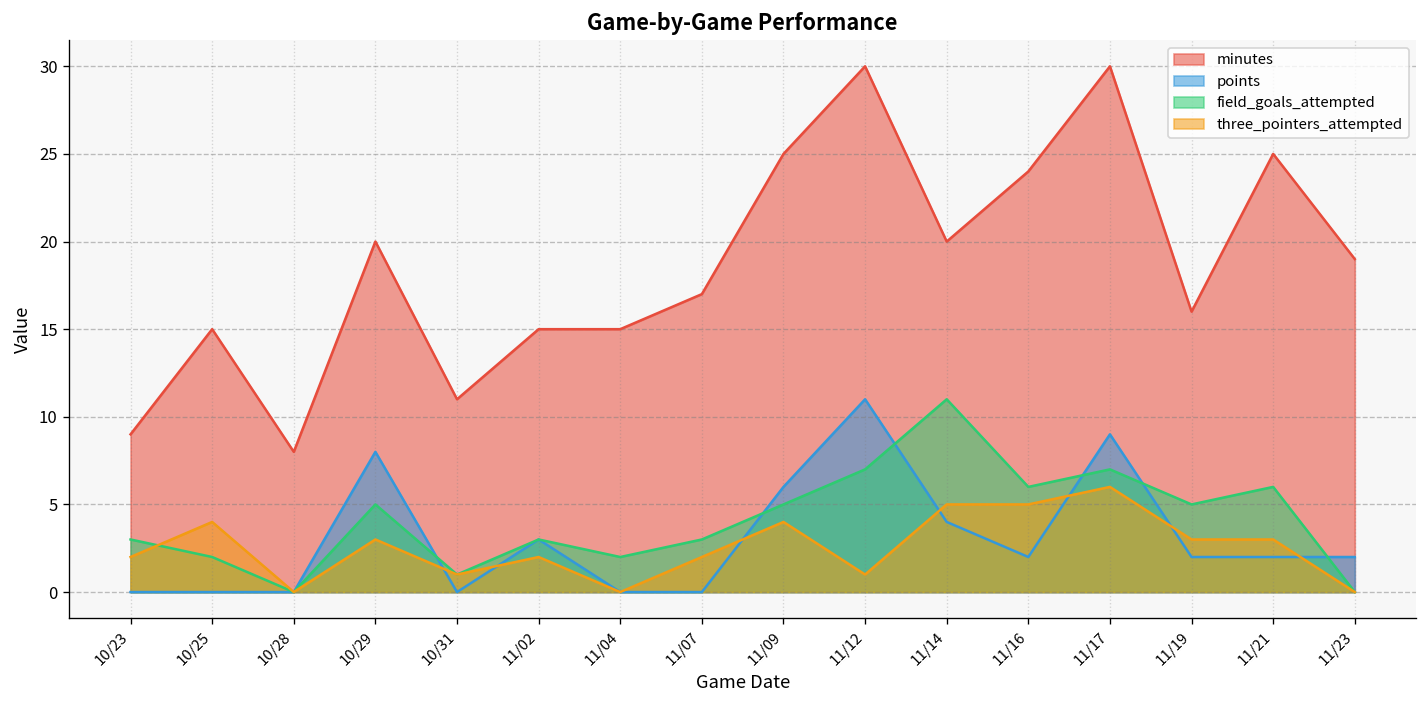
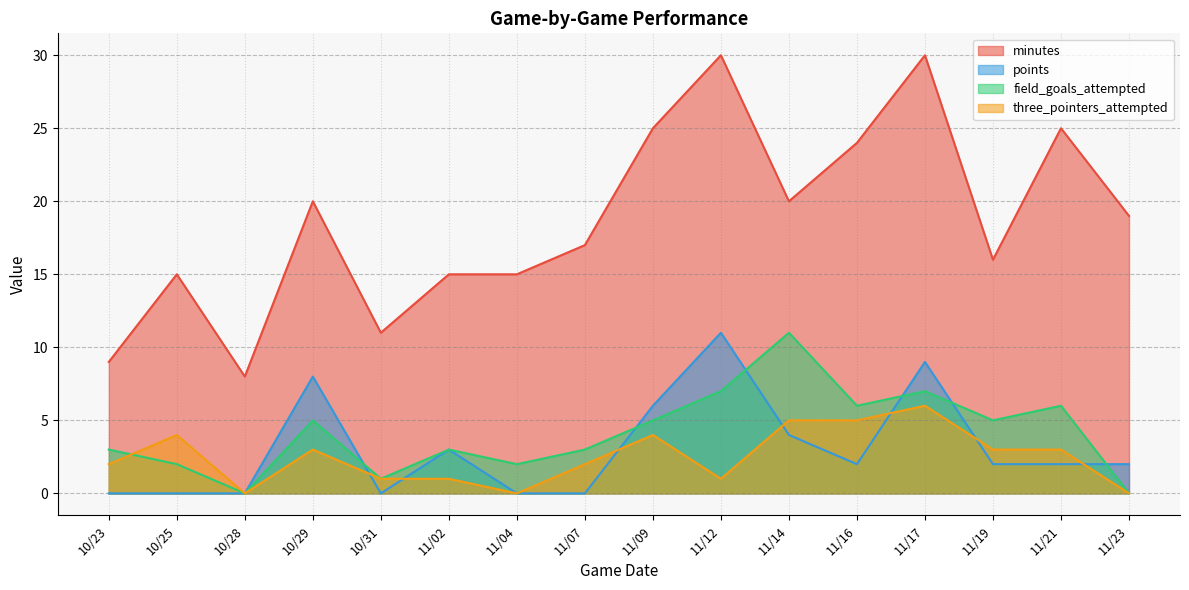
  {
    "minutes": {
      "10/23": 9,
      "10/25": 15,
      "10/28": 8,
      "10/29": 20,
      "10/31": 11,
      "11/02": 15,
      "11/04": 15,
      "11/07": 17,
      "11/09": 25,
      "11/12": 30,
      "11/14": 20,
      "11/16": 24,
      "11/17": 30,
      "11/19": 16,
      "11/21": 25,
      "11/23": 19
    },
    "points": {
      "10/23": 0,
      "10/25": 0,
      "10/29": 8,
      "10/31": 0,
      "11/07": 0,
      "11/09": 6,
      "11/12": 11,
      "11/14": 4,
      "11/16": 2,
      "11/17": 9,
      "11/19": 2,
      "11/21": 2,
      "11/23": 2
    },
    "field_goals_attempted": {
      "10/23": 3,
      "10/25": 2,
      "10/29": 5,
      "11/04": 2,
      "11/07": 3,
      "11/09": 5,
      "11/12": 7,
      "11/14": 11,
      "11/16": 6,
      "11/17": 7,
      "11/19": 5,
      "11/21": 6
    },
    "three_pointers_attempted": {
      "10/23": 2,
      "10/25": 4,
      "10/29": 3,
-     "11/02": 2,
+     "11/02": 1,
      "11/07": 2,
      "11/09": 4,
      "11/12": 1,
      "11/14": 5,
      "11/16": 5,
      "11/17": 6,
      "11/19": 3,
      "11/21": 3
    }
  }
